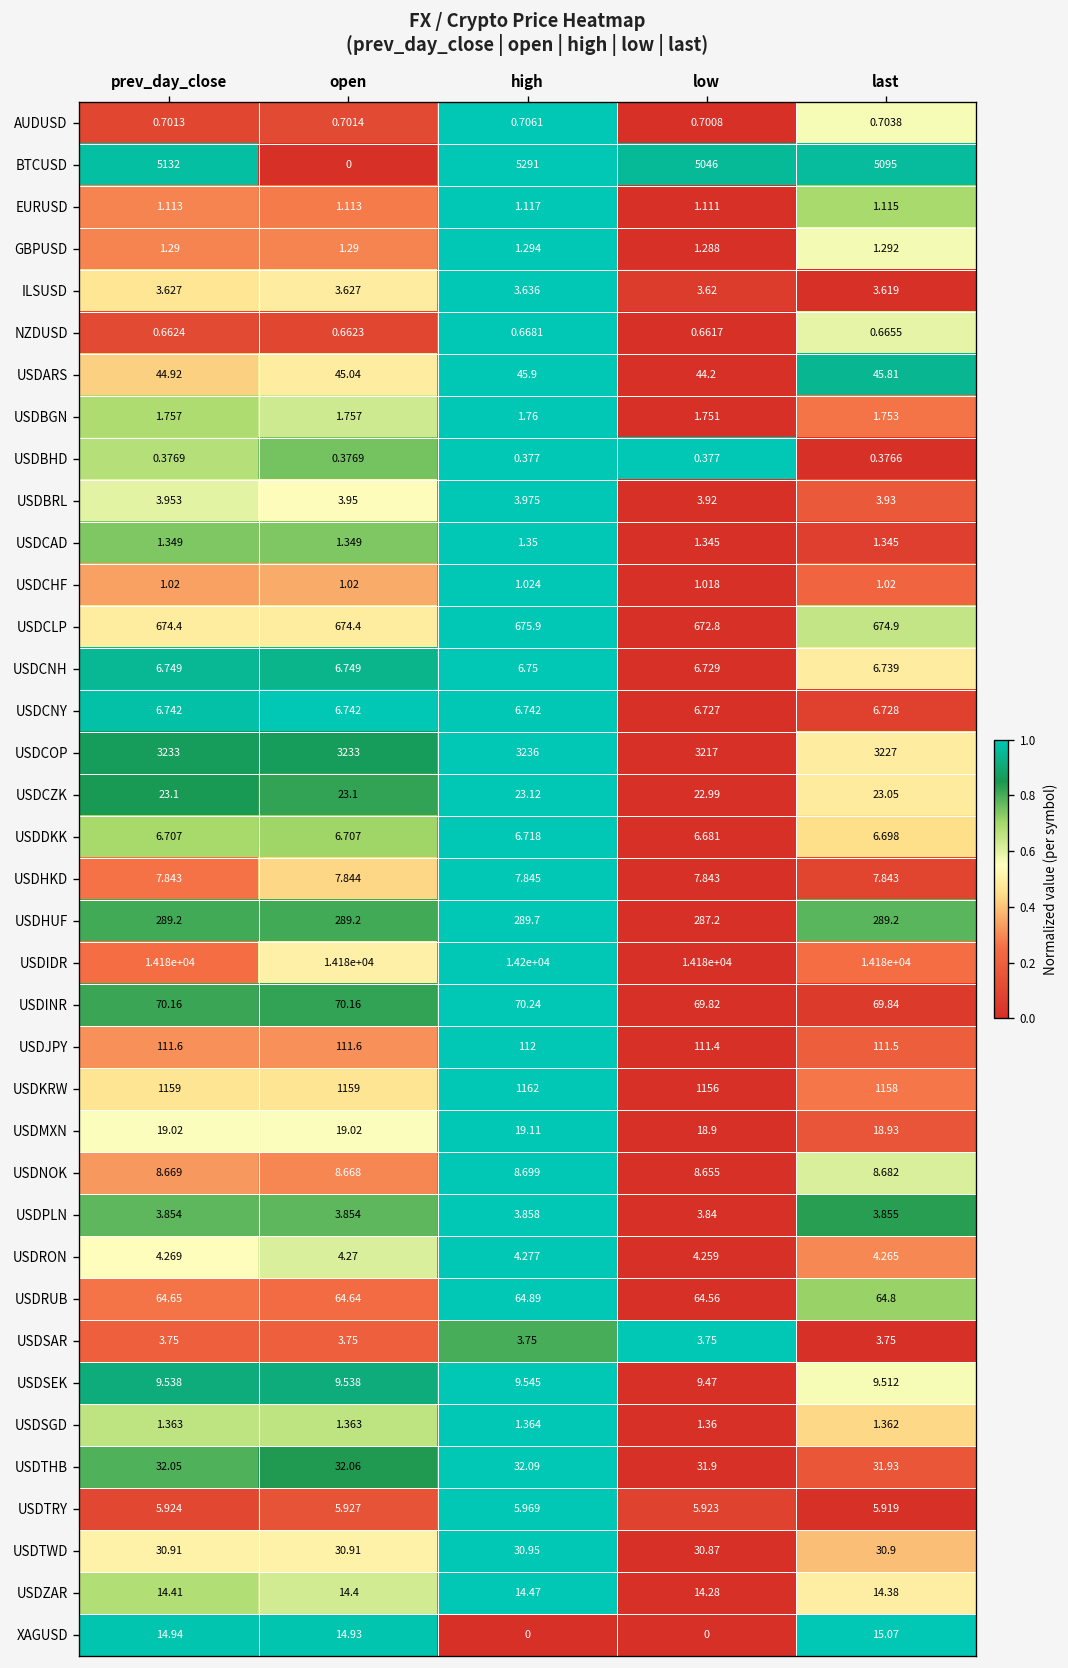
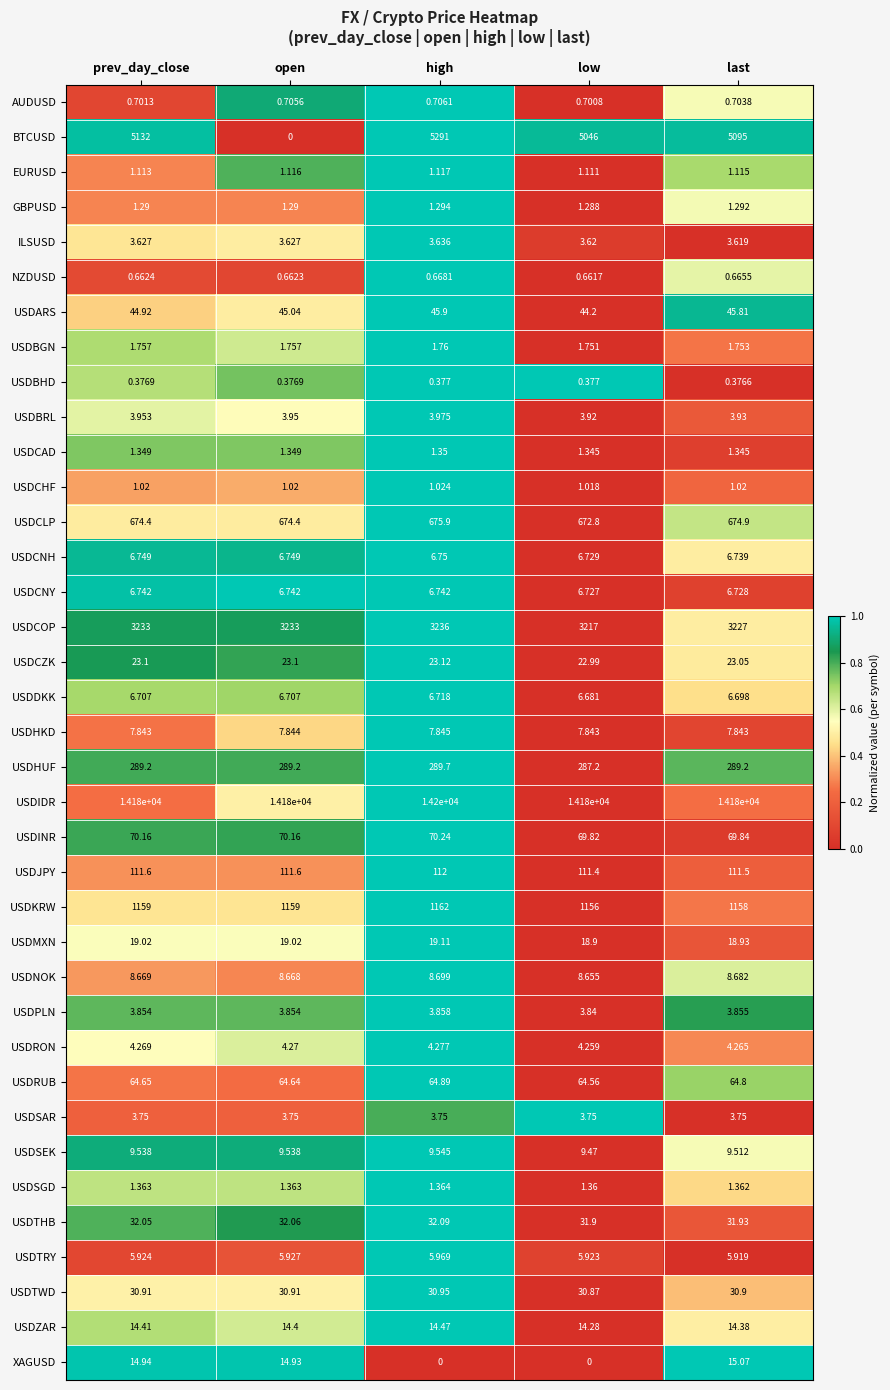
  {
    "AUDUSD": {
      "prev_day_close": "0.7013",
-     "open": "0.7014",
+     "open": "0.7056",
      "high": "0.7061",
      "low": "0.7008",
      "last": "0.7038"
    },
    "BTCUSD": {
      "prev_day_close": "5132",
      "open": "0",
      "high": "5291",
      "low": "5046",
      "last": "5095"
    },
    "EURUSD": {
      "prev_day_close": "1.113",
-     "open": "1.113",
+     "open": "1.116",
      "high": "1.117",
      "low": "1.111",
      "last": "1.115"
    },
    "GBPUSD": {
      "prev_day_close": "1.29",
      "open": "1.29",
      "high": "1.294",
      "low": "1.288",
      "last": "1.292"
    },
    "ILSUSD": {
      "prev_day_close": "3.627",
      "open": "3.627",
      "high": "3.636",
      "low": "3.62",
      "last": "3.619"
    },
    "NZDUSD": {
      "prev_day_close": "0.6624",
      "open": "0.6623",
      "high": "0.6681",
      "low": "0.6617",
      "last": "0.6655"
    },
    "USDARS": {
      "prev_day_close": "44.92",
      "open": "45.04",
      "high": "45.9",
      "low": "44.2",
      "last": "45.81"
    },
    "USDBGN": {
      "prev_day_close": "1.757",
      "open": "1.757",
      "high": "1.76",
      "low": "1.751",
      "last": "1.753"
    },
    "USDBHD": {
      "prev_day_close": "0.3769",
      "open": "0.3769",
      "high": "0.377",
      "low": "0.377",
      "last": "0.3766"
    },
    "USDBRL": {
      "prev_day_close": "3.953",
      "open": "3.95",
      "high": "3.975",
      "low": "3.92",
      "last": "3.93"
    },
    "USDCAD": {
      "prev_day_close": "1.349",
      "open": "1.349",
      "high": "1.35",
      "low": "1.345",
      "last": "1.345"
    },
    "USDCHF": {
      "prev_day_close": "1.02",
      "open": "1.02",
      "high": "1.024",
      "low": "1.018",
      "last": "1.02"
    },
    "USDCLP": {
      "prev_day_close": "674.4",
      "open": "674.4",
      "high": "675.9",
      "low": "672.8",
      "last": "674.9"
    },
    "USDCNH": {
      "prev_day_close": "6.749",
      "open": "6.749",
      "high": "6.75",
      "low": "6.729",
      "last": "6.739"
    },
    "USDCNY": {
      "prev_day_close": "6.742",
      "open": "6.742",
      "high": "6.742",
      "low": "6.727",
      "last": "6.728"
    },
    "USDCOP": {
      "prev_day_close": "3233",
      "open": "3233",
      "high": "3236",
      "low": "3217",
      "last": "3227"
    },
    "USDCZK": {
      "prev_day_close": "23.1",
      "open": "23.1",
      "high": "23.12",
      "low": "22.99",
      "last": "23.05"
    },
    "USDDKK": {
      "prev_day_close": "6.707",
      "open": "6.707",
      "high": "6.718",
      "low": "6.681",
      "last": "6.698"
    },
    "USDHKD": {
      "prev_day_close": "7.843",
      "open": "7.844",
      "high": "7.845",
      "low": "7.843",
      "last": "7.843"
    },
    "USDHUF": {
      "prev_day_close": "289.2",
      "open": "289.2",
      "high": "289.7",
      "low": "287.2",
      "last": "289.2"
    },
    "USDIDR": {
      "prev_day_close": "1.418e+04",
      "open": "1.418e+04",
      "high": "1.42e+04",
      "low": "1.418e+04",
      "last": "1.418e+04"
    },
    "USDINR": {
      "prev_day_close": "70.16",
      "open": "70.16",
      "high": "70.24",
      "low": "69.82",
      "last": "69.84"
    },
    "USDJPY": {
      "prev_day_close": "111.6",
      "open": "111.6",
      "high": "112",
      "low": "111.4",
      "last": "111.5"
    },
    "USDKRW": {
      "prev_day_close": "1159",
      "open": "1159",
      "high": "1162",
      "low": "1156",
      "last": "1158"
    },
    "USDMXN": {
      "prev_day_close": "19.02",
      "open": "19.02",
      "high": "19.11",
      "low": "18.9",
      "last": "18.93"
    },
    "USDNOK": {
      "prev_day_close": "8.669",
      "open": "8.668",
      "high": "8.699",
      "low": "8.655",
      "last": "8.682"
    },
    "USDPLN": {
      "prev_day_close": "3.854",
      "open": "3.854",
      "high": "3.858",
      "low": "3.84",
      "last": "3.855"
    },
    "USDRON": {
      "prev_day_close": "4.269",
      "open": "4.27",
      "high": "4.277",
      "low": "4.259",
      "last": "4.265"
    },
    "USDRUB": {
      "prev_day_close": "64.65",
      "open": "64.64",
      "high": "64.89",
      "low": "64.56",
      "last": "64.8"
    },
    "USDSAR": {
      "prev_day_close": "3.75",
      "open": "3.75",
      "high": "3.75",
      "low": "3.75",
      "last": "3.75"
    },
    "USDSEK": {
      "prev_day_close": "9.538",
      "open": "9.538",
      "high": "9.545",
      "low": "9.47",
      "last": "9.512"
    },
    "USDSGD": {
      "prev_day_close": "1.363",
      "open": "1.363",
      "high": "1.364",
      "low": "1.36",
      "last": "1.362"
    },
    "USDTHB": {
      "prev_day_close": "32.05",
      "open": "32.06",
      "high": "32.09",
      "low": "31.9",
      "last": "31.93"
    },
    "USDTRY": {
      "prev_day_close": "5.924",
      "open": "5.927",
      "high": "5.969",
      "low": "5.923",
      "last": "5.919"
    },
    "USDTWD": {
      "prev_day_close": "30.91",
      "open": "30.91",
      "high": "30.95",
      "low": "30.87",
      "last": "30.9"
    },
    "USDZAR": {
      "prev_day_close": "14.41",
      "open": "14.4",
      "high": "14.47",
      "low": "14.28",
      "last": "14.38"
    },
    "XAGUSD": {
      "prev_day_close": "14.94",
      "open": "14.93",
      "high": "0",
      "low": "0",
      "last": "15.07"
    }
  }
